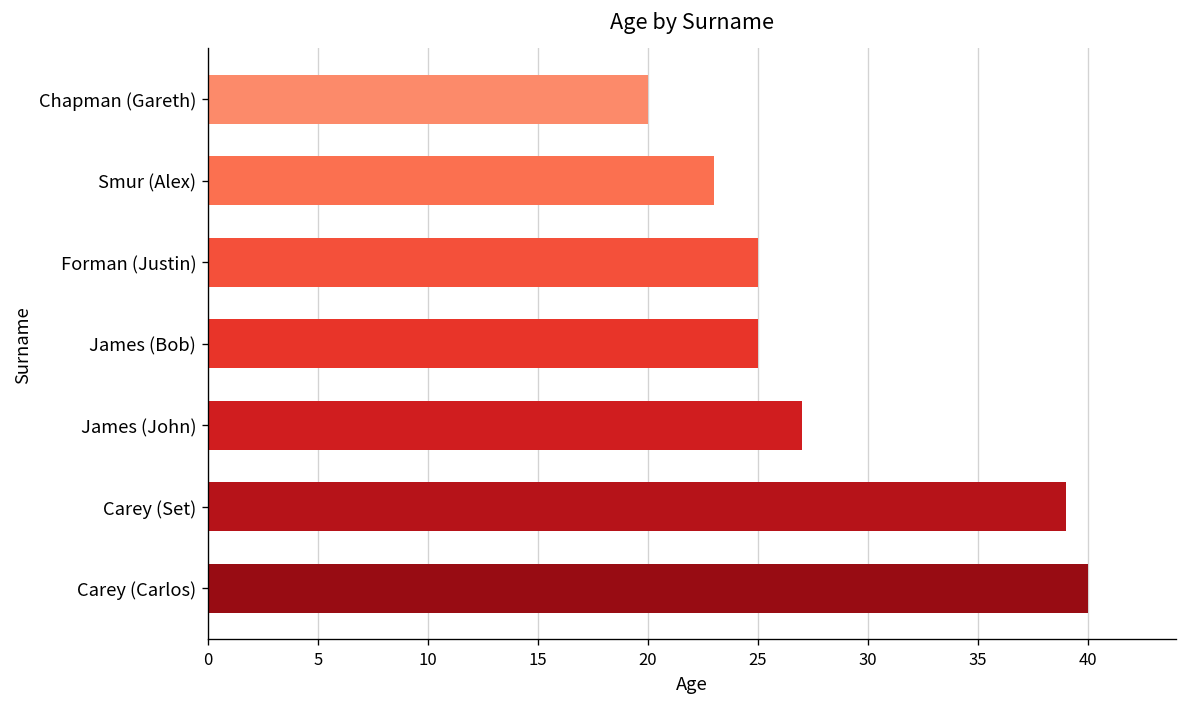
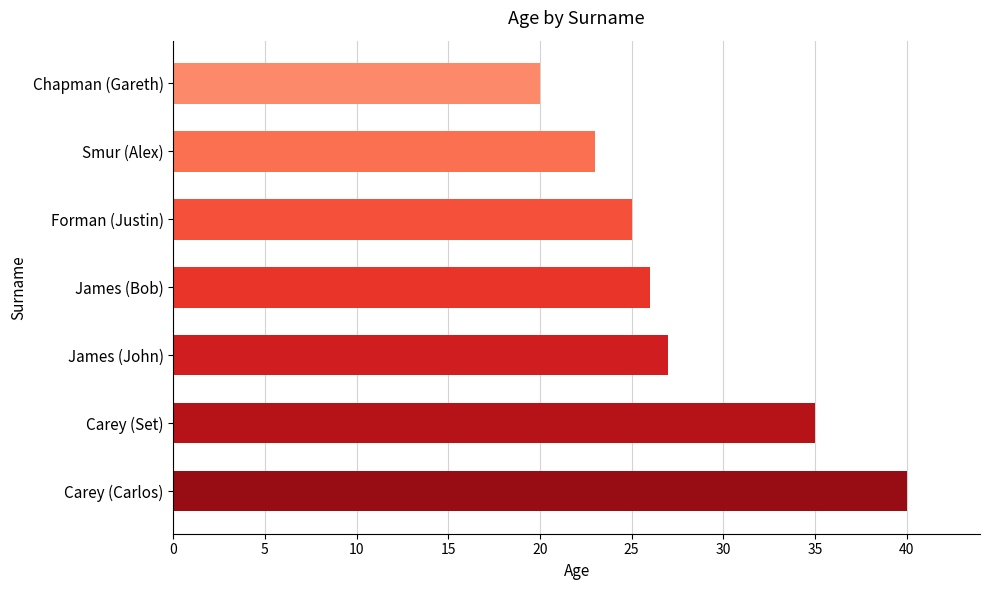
  {
    "Chapman (Gareth)": 20,
    "Smur (Alex)": 23,
    "Forman (Justin)": 25,
-   "James (Bob)": 25,
+   "James (Bob)": 26,
    "James (John)": 27,
-   "Carey (Set)": 39,
+   "Carey (Set)": 35,
    "Carey (Carlos)": 40
  }
